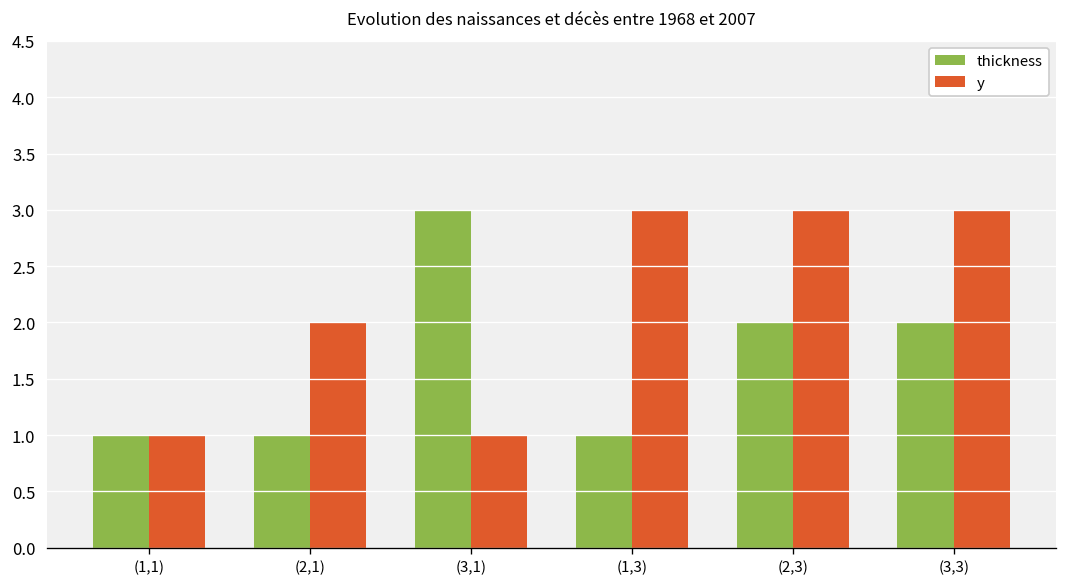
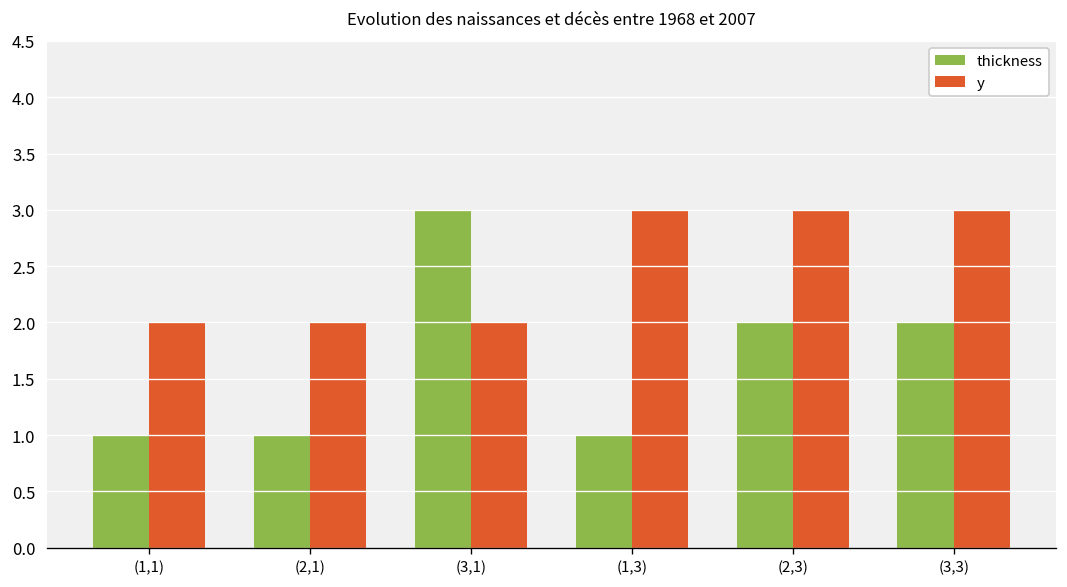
  {
    "thickness": {
      "(1,1)": 1,
      "(2,1)": 1,
      "(3,1)": 3,
      "(1,3)": 1,
      "(2,3)": 2,
      "(3,3)": 2
    },
    "y": {
-     "(1,1)": 1,
+     "(1,1)": 2,
      "(2,1)": 2,
-     "(3,1)": 1,
+     "(3,1)": 2,
      "(1,3)": 3,
      "(2,3)": 3,
      "(3,3)": 3
    }
  }
